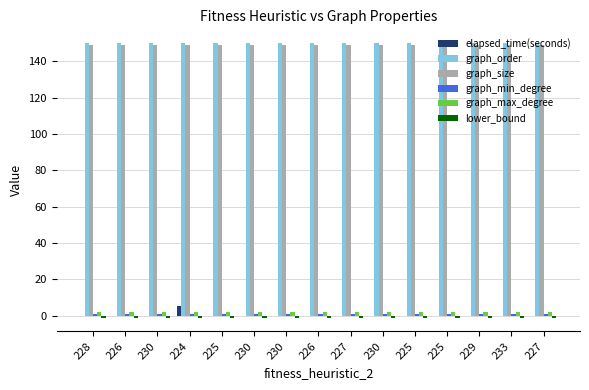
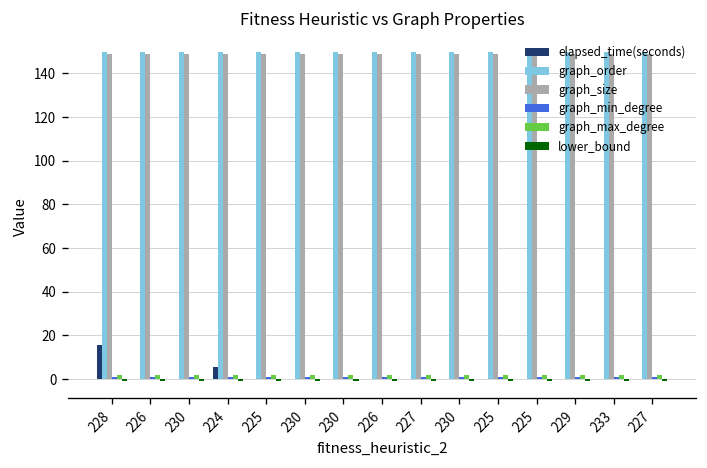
  {
    "elapsed_time(seconds)": {
-     "228": 0,
+     "228": 15,
      "224": 5
    },
    "graph_order": {
      "228": 150,
      "224": 150,
      "229": 150,
      "233": 150
    },
    "graph_size": {
      "228": 149,
      "224": 149,
      "229": 149,
      "233": 149
    },
    "graph_max_degree": {
      "228": 2,
      "224": 2,
      "229": 2,
      "233": 2
    }
  }
